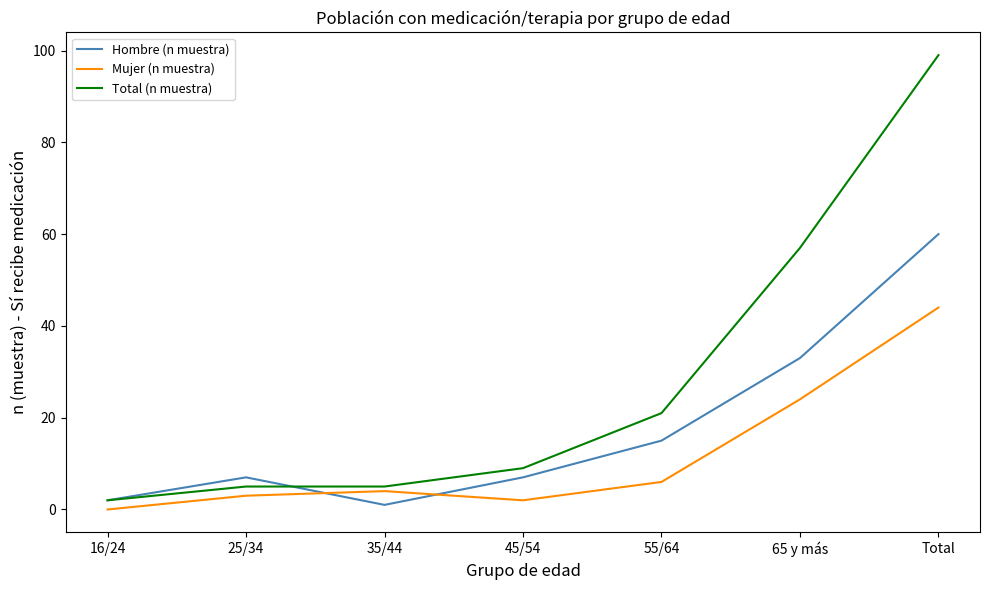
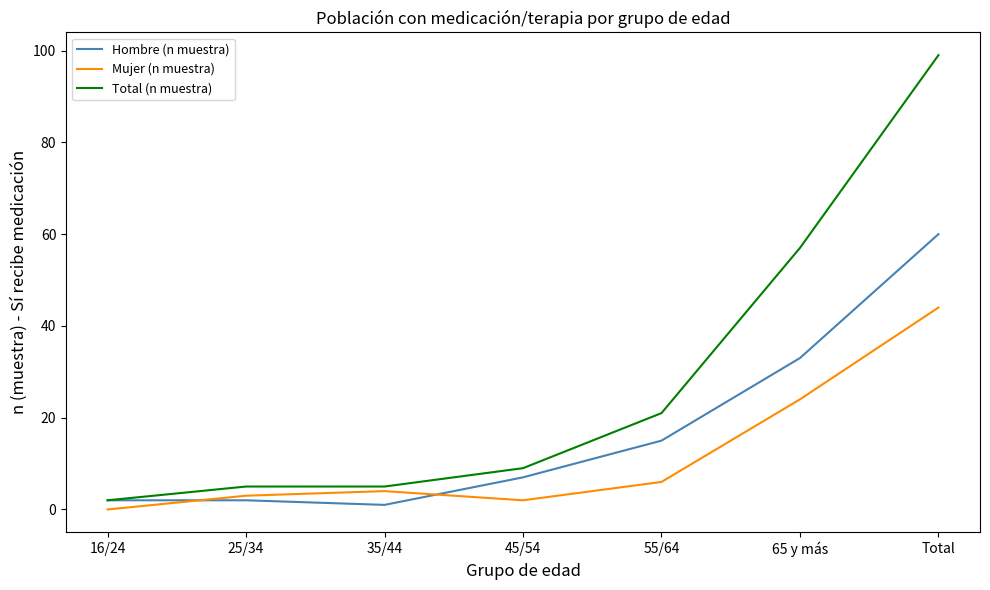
  {
    "Hombre (n muestra)": {
-     "25/34": 7,
+     "25/34": 2,
      "35/44": 1,
      "45/54": 7,
      "55/64": 15,
      "65 y más": 33,
      "Total": 60
    },
    "Mujer (n muestra)": {
      "16/24": 0,
      "25/34": 3,
      "35/44": 4,
      "45/54": 2,
      "55/64": 6,
      "65 y más": 24,
      "Total": 44
    },
    "Total (n muestra)": {
      "25/34": 5,
      "35/44": 5,
      "45/54": 9,
      "55/64": 21,
      "65 y más": 57,
      "Total": 99
    }
  }
